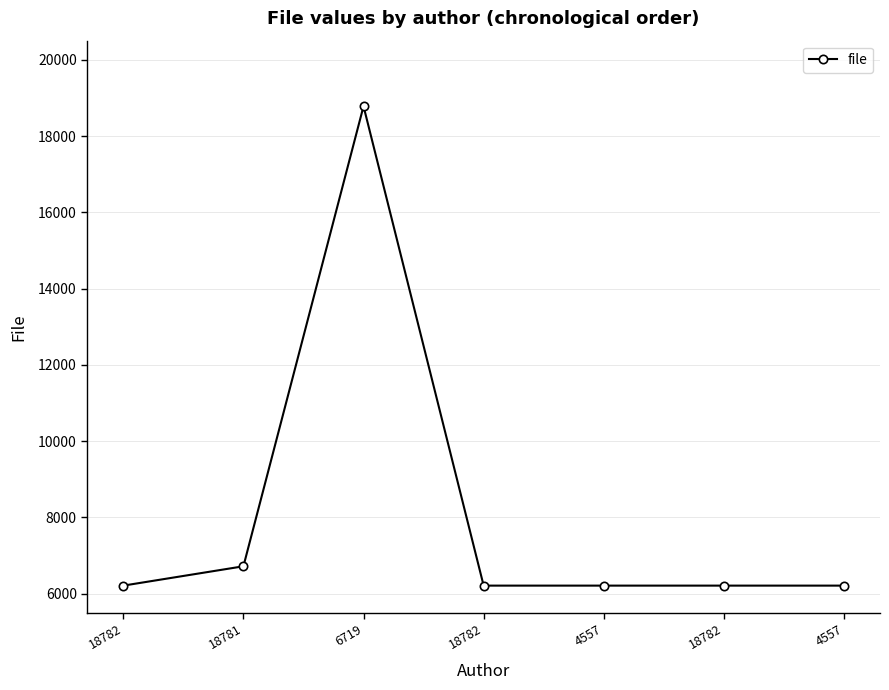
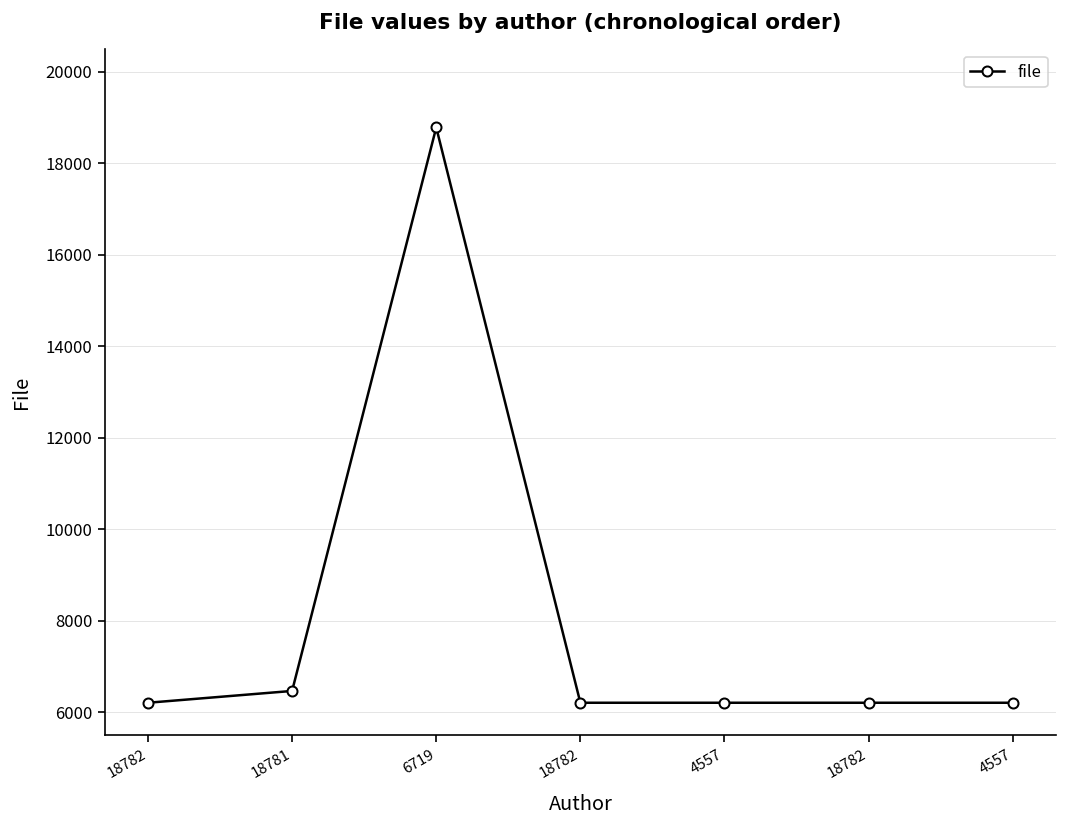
  {
-   "18781": 6700,
+   "18781": 6500,
    "6719": 18800
  }
